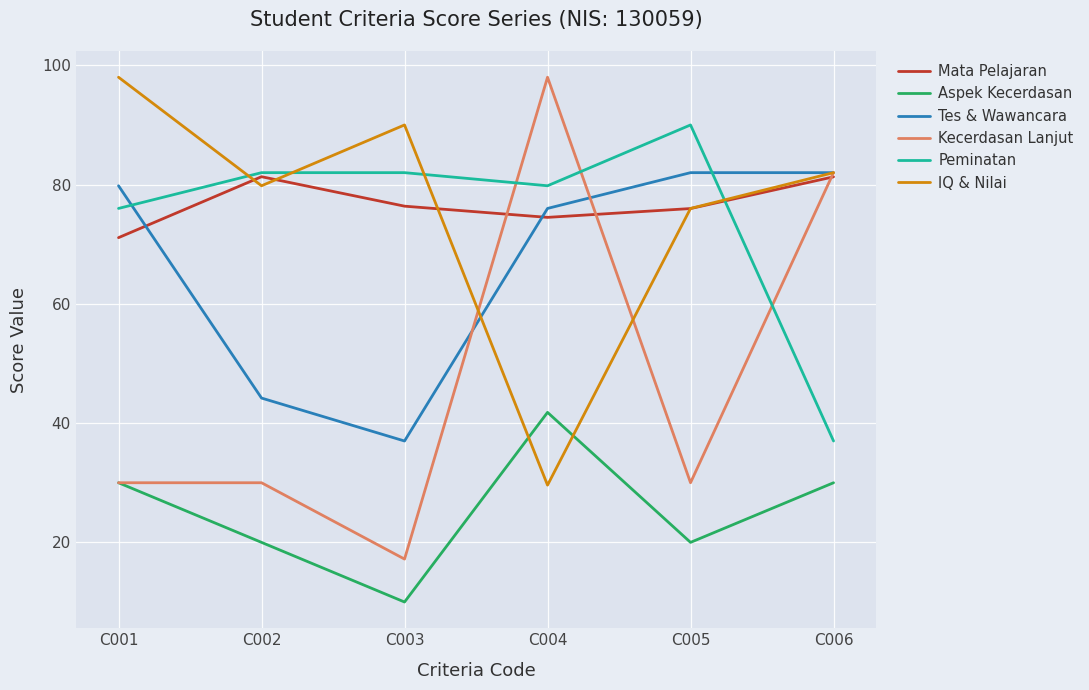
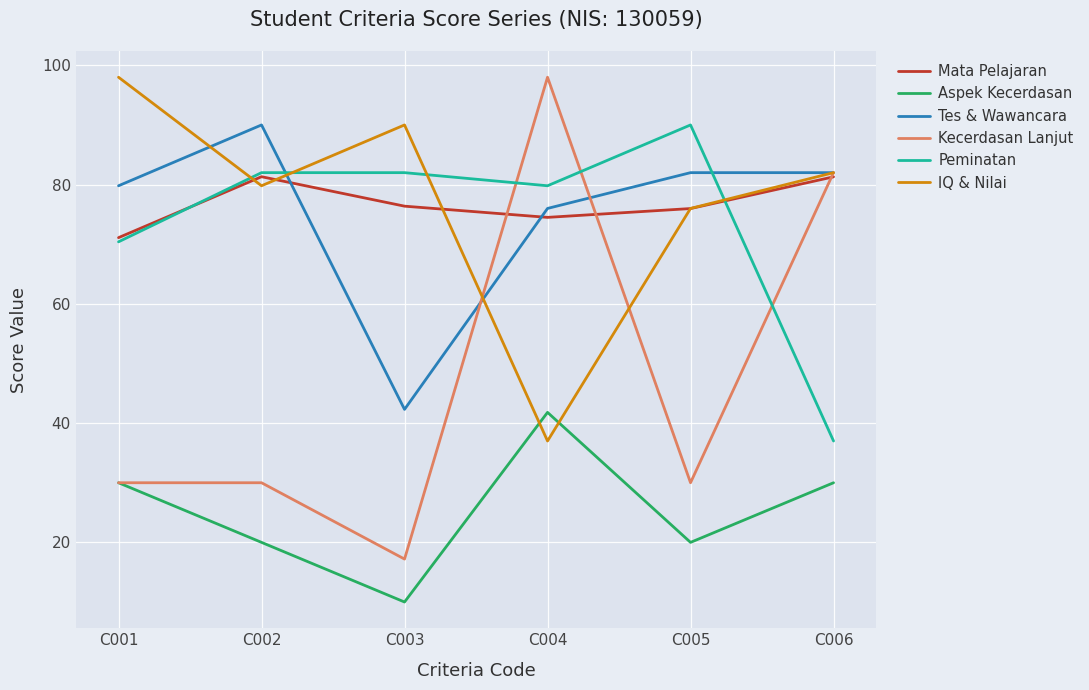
  {
    "Mata Pelajaran": {
      "C001": 71,
      "C002": 81,
      "C003": 76,
      "C004": 75,
      "C006": 81
    },
    "Aspek Kecerdasan": {
      "C002": 20,
      "C003": 10,
      "C004": 42,
      "C005": 20,
      "C006": 30
    },
    "Tes & Wawancara": {
      "C001": 80,
-     "C002": 44,
-     "C003": 37,
+     "C002": 90,
+     "C003": 42,
      "C004": 76,
      "C005": 82
    },
    "Kecerdasan Lanjut": {
      "C002": 30,
      "C003": 17,
      "C004": 98,
      "C005": 30
    },
    "Peminatan": {
-     "C001": 76,
+     "C001": 70,
      "C002": 82,
      "C003": 82,
      "C004": 80,
      "C005": 90,
      "C006": 37
    },
    "IQ & Nilai": {
      "C001": 98,
      "C002": 80,
      "C003": 90,
-     "C004": 30
+     "C004": 37
    }
  }
